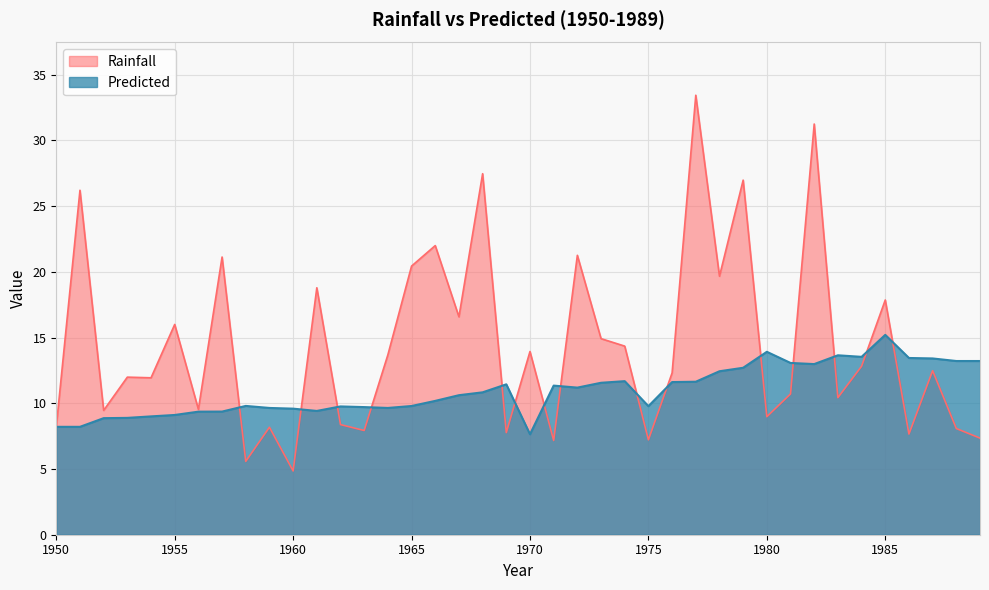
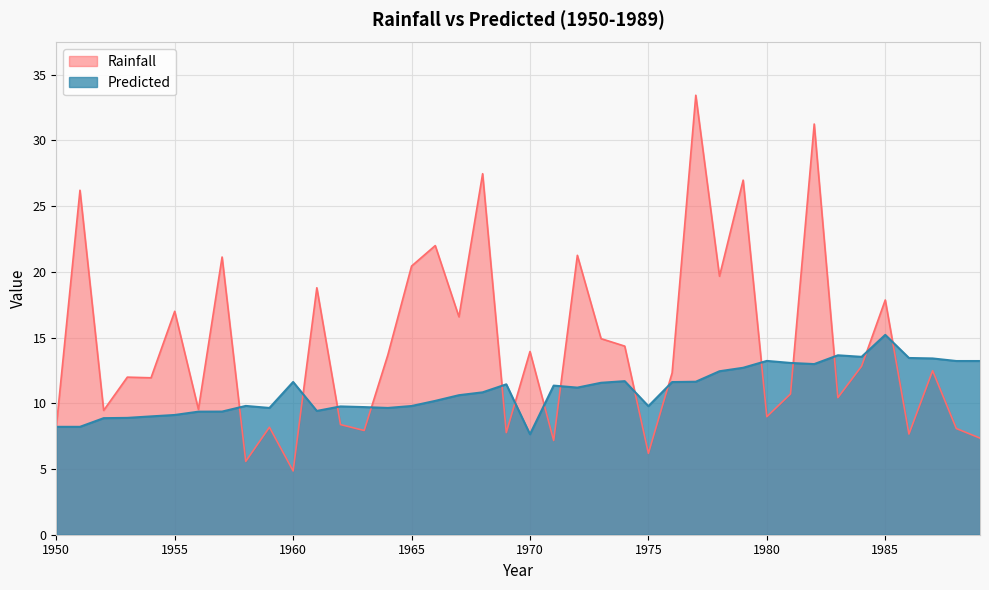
  {
    "Rainfall": {
-     "1955": 16,
+     "1955": 17,
      "1960": 4.9,
      "1965": 20.4,
      "1970": 13.9,
-     "1975": 7.2,
+     "1975": 6.2,
      "1980": 9.0,
      "1985": 17.9
    },
    "Predicted": {
      "1955": 9.1,
-     "1960": 9.6,
+     "1960": 11.6,
      "1965": 9.8,
      "1970": 7.6,
      "1975": 9.8,
-     "1980": 13.9,
+     "1980": 13.2,
      "1985": 15.2
    }
  }
